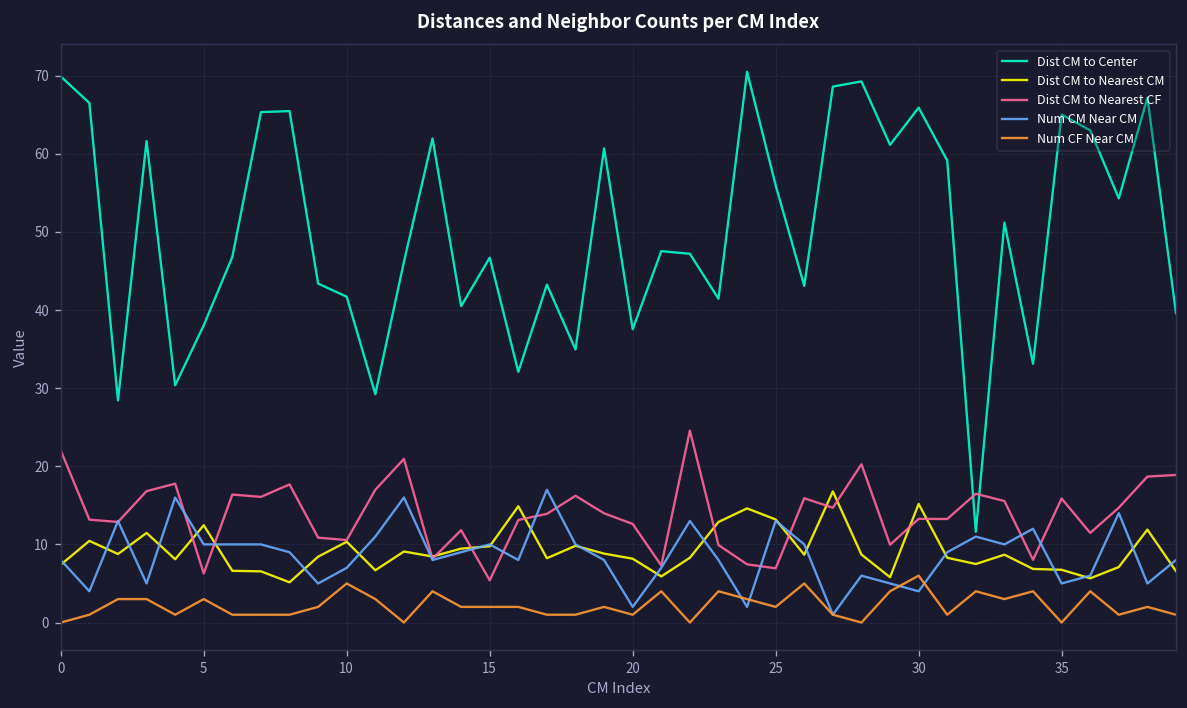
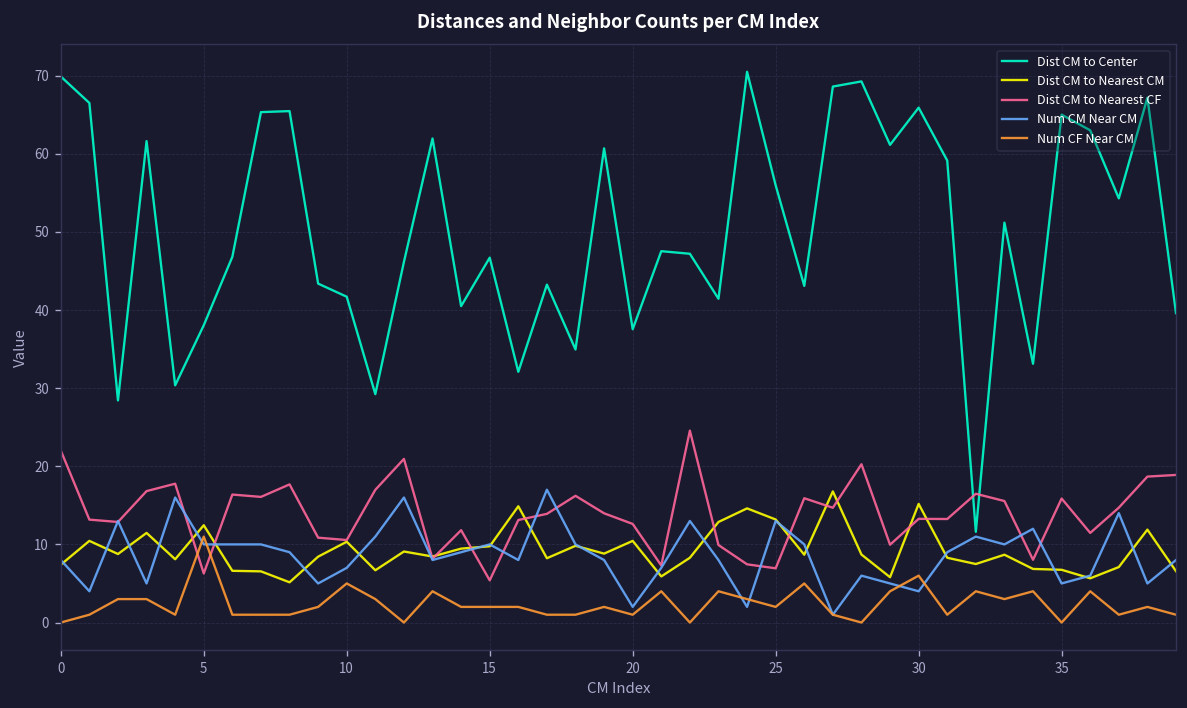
  {
    "Dist CM to Center": {
      "0": 70,
      "5": 38,
      "10": 42,
      "15": 47,
      "20": 38,
      "25": 56,
      "30": 66
    },
    "Dist CM to Nearest CM": {
      "0": 7,
      "5": 12,
-     "20": 8,
+     "20": 10,
      "30": 15,
      "35": 7
    },
    "Dist CM to Nearest CF": {
      "0": 22,
      "5": 6,
      "15": 5,
      "20": 13,
      "25": 7,
      "30": 13,
      "35": 16
    },
    "Num CM Near CM": {
      "0": 8,
      "5": 10,
      "10": 7,
      "20": 2,
      "30": 4,
      "35": 5
    },
    "Num CF Near CM": {
      "0": 0,
-     "5": 3,
+     "5": 11,
      "10": 5,
      "15": 2,
      "20": 1,
      "25": 2,
      "30": 6,
      "35": 0
    }
  }
